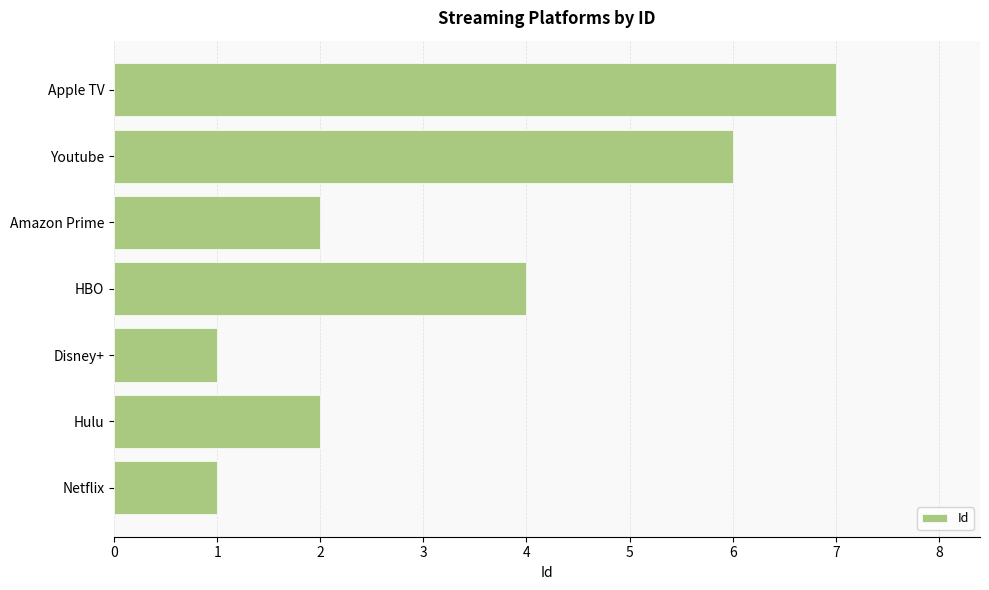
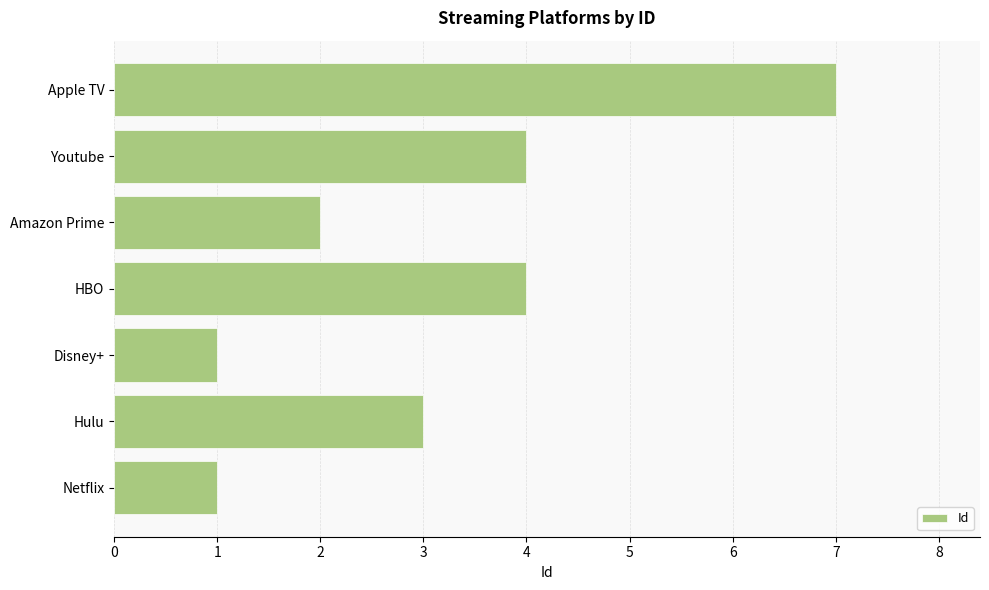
  {
    "Apple TV": 7,
-   "Youtube": 6,
+   "Youtube": 4,
    "Amazon Prime": 2,
    "HBO": 4,
    "Disney+": 1,
-   "Hulu": 2,
+   "Hulu": 3,
    "Netflix": 1
  }
